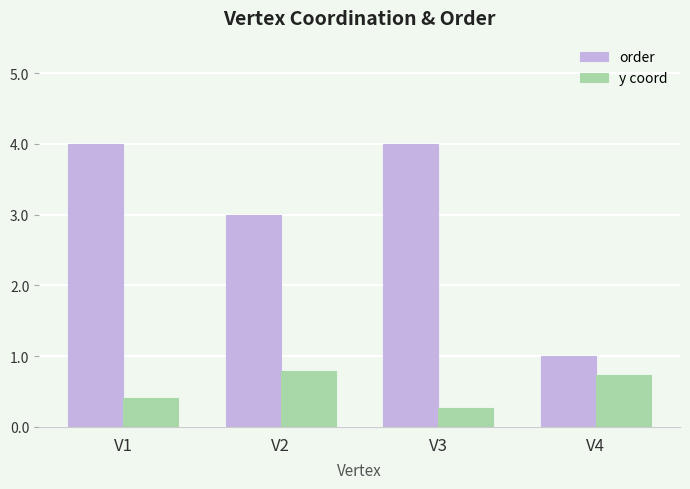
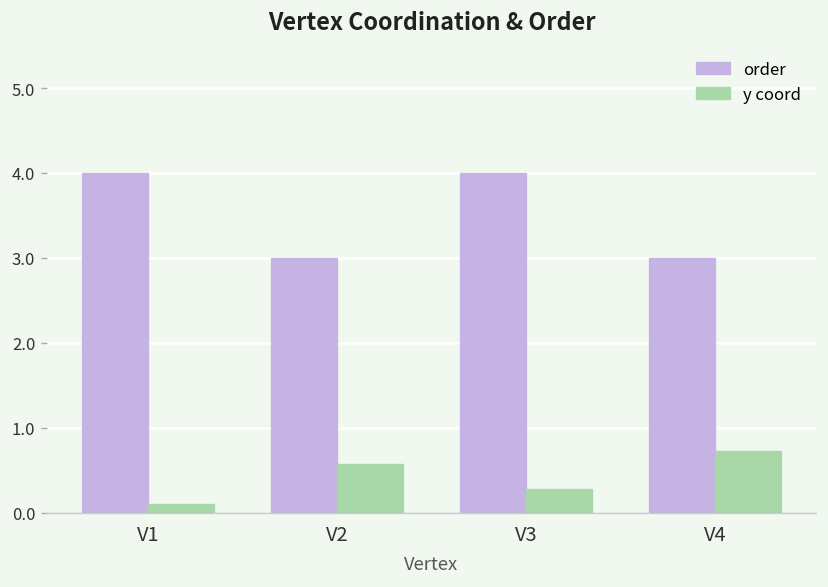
  {
    "order": {
      "V1": 4,
      "V2": 3,
      "V3": 4,
-     "V4": 1
+     "V4": 3
    },
    "y coord": {
-     "V1": 0.4,
-     "V2": 0.8,
+     "V1": 0.1,
+     "V2": 0.6,
      "V3": 0.3,
      "V4": 0.7
    }
  }
